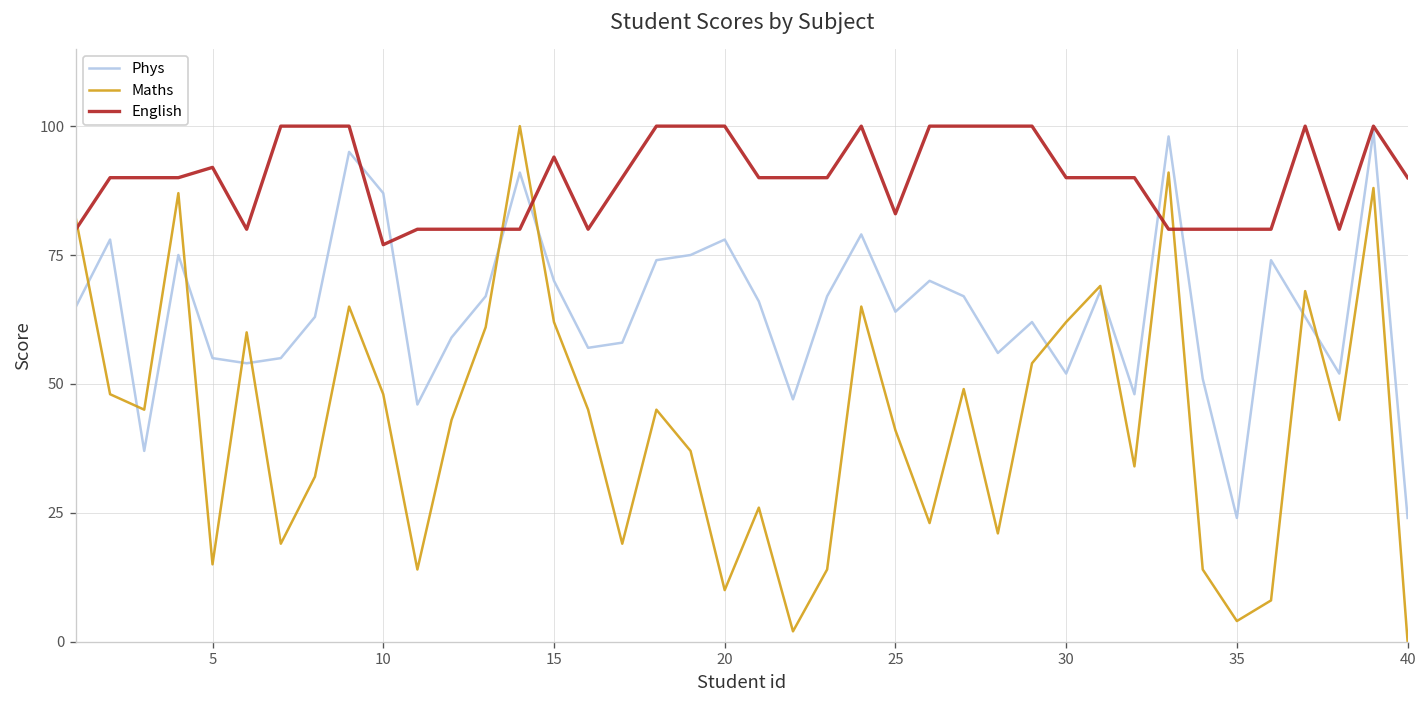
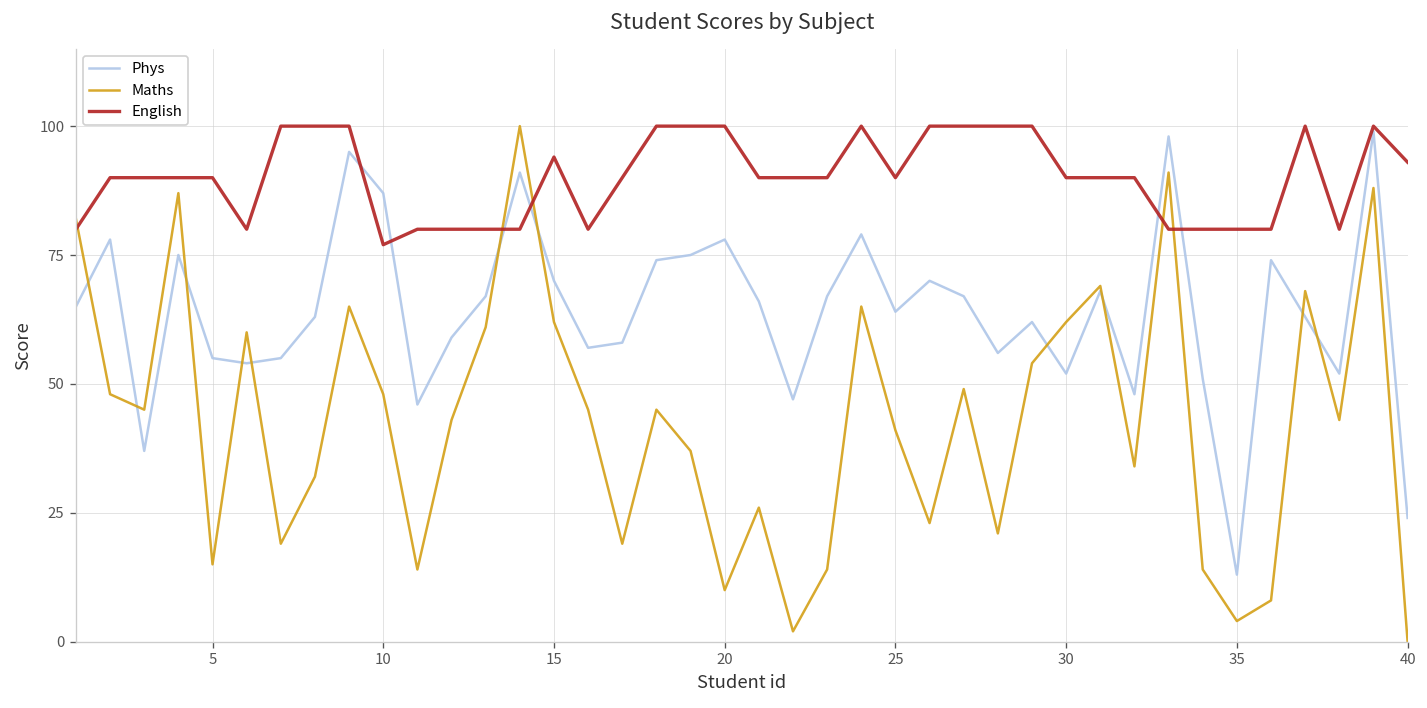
  {
    "Phys": {
      "5": 55,
      "10": 87,
      "15": 70,
      "20": 78,
      "25": 64,
      "30": 52,
-     "35": 24,
+     "35": 13,
      "40": 24
    },
    "Maths": {
      "5": 15,
      "10": 48,
      "15": 62,
      "20": 10,
      "25": 41,
      "30": 62,
      "35": 4,
      "40": 0
    },
    "English": {
-     "5": 92,
+     "5": 90,
      "10": 77,
      "15": 94,
      "20": 100,
-     "25": 83,
+     "25": 90,
      "30": 90,
      "35": 80,
-     "40": 90
+     "40": 93
    }
  }
